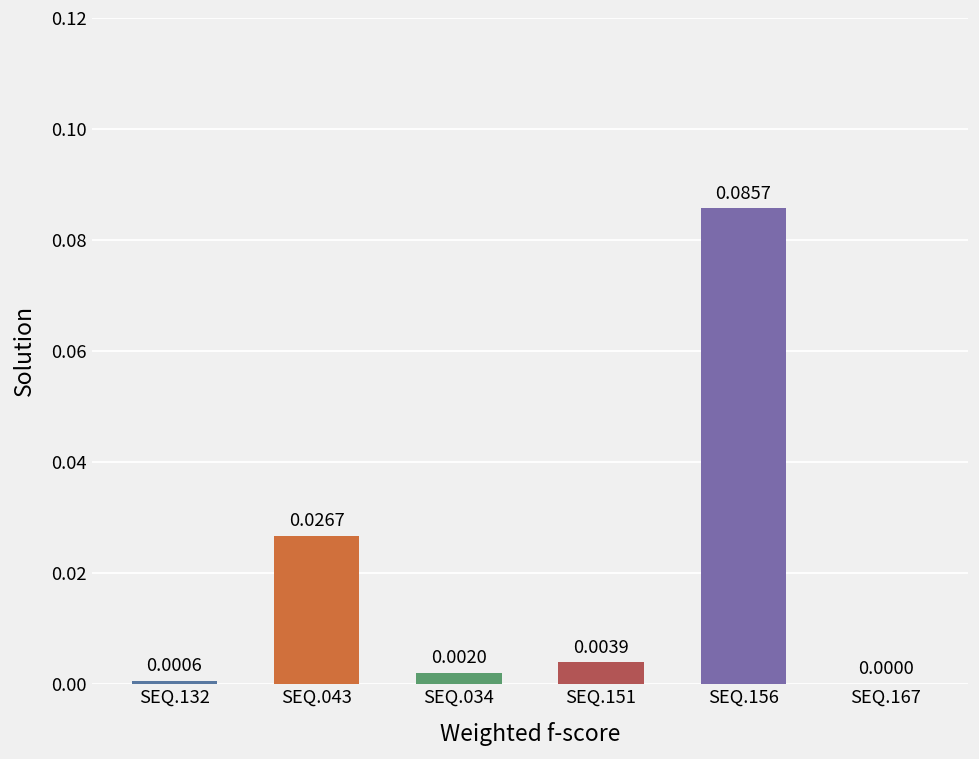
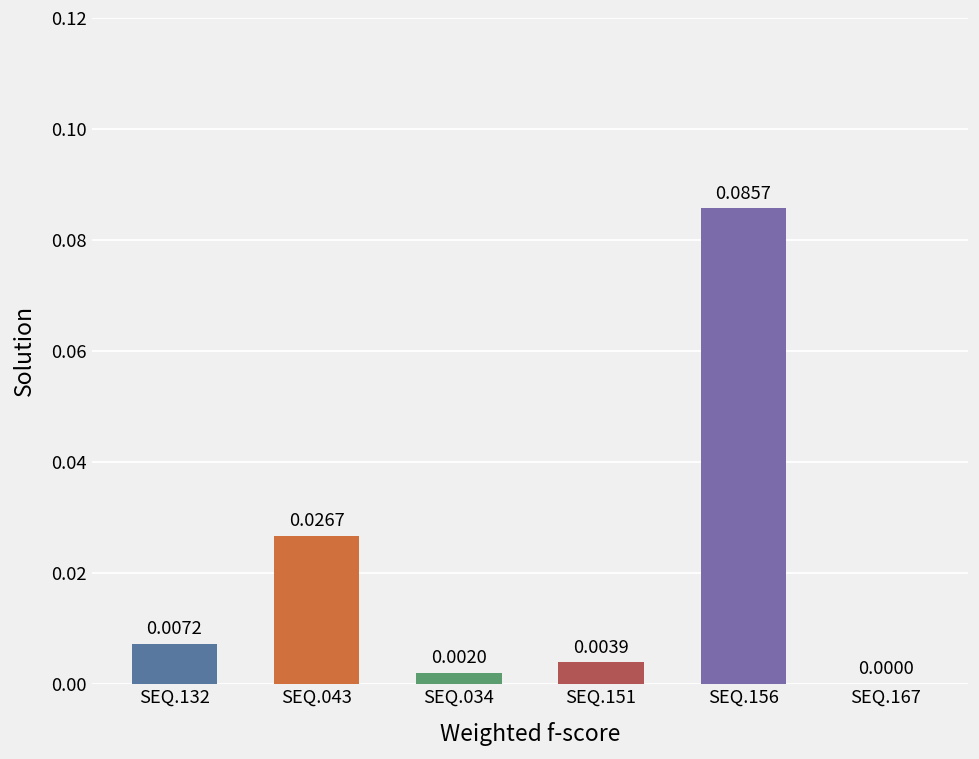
  {
-   "SEQ.132": 0.0006,
+   "SEQ.132": 0.0072,
    "SEQ.043": 0.0267,
    "SEQ.034": 0.0020,
    "SEQ.151": 0.0039,
    "SEQ.156": 0.0857,
    "SEQ.167": 0.0000
  }
